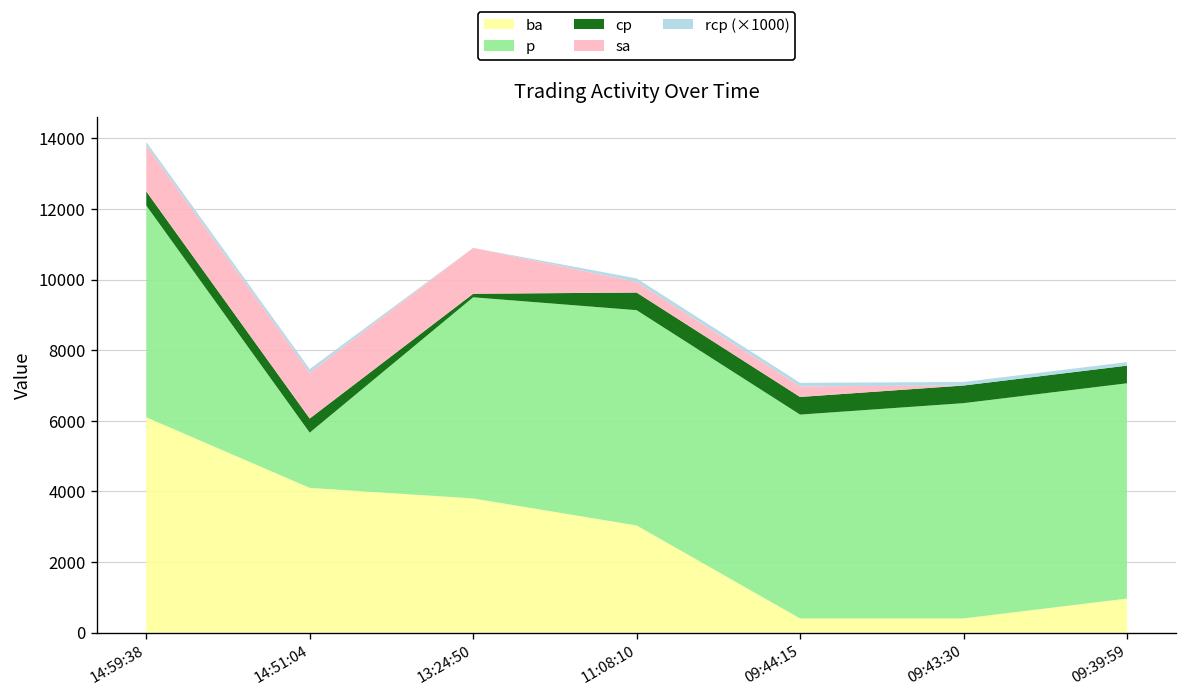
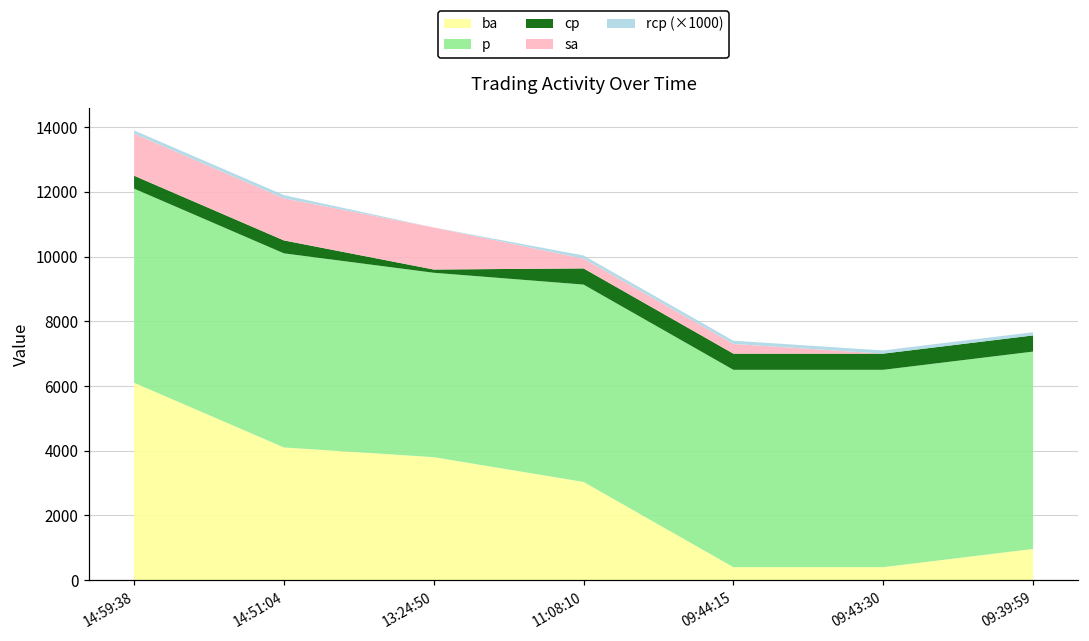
  {
    "ba": {
      "14:59:38": 6100,
      "14:51:04": 4100,
      "13:24:50": 3800,
      "11:08:10": 3000,
      "09:44:15": 400,
      "09:43:30": 400,
      "09:39:59": 1000
    },
    "p": {
      "14:59:38": 6000,
-     "14:51:04": 1600,
+     "14:51:04": 6000,
      "13:24:50": 5700,
      "11:08:10": 6100,
-     "09:44:15": 5800,
+     "09:44:15": 6100,
      "09:43:30": 6100,
      "09:39:59": 6100
    },
    "cp": {
      "14:59:38": 400,
      "14:51:04": 400,
      "13:24:50": 100,
      "11:08:10": 500,
      "09:44:15": 500
    },
    "sa": {
      "14:59:38": 1300,
      "14:51:04": 1300,
      "11:08:10": 300,
      "09:44:15": 300
    },
    "rcp (×1000)": {
      "14:59:38": 100,
      "14:51:04": 100,
      "11:08:10": 100,
      "09:44:15": 100,
      "09:43:30": 100,
      "09:39:59": 100
    }
  }
